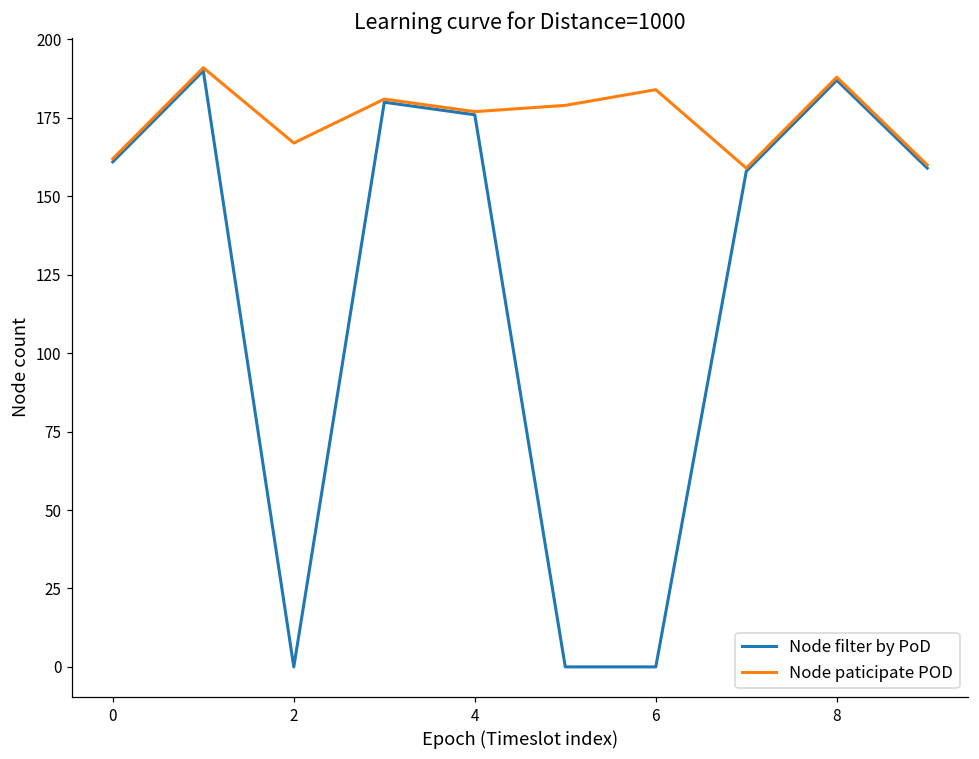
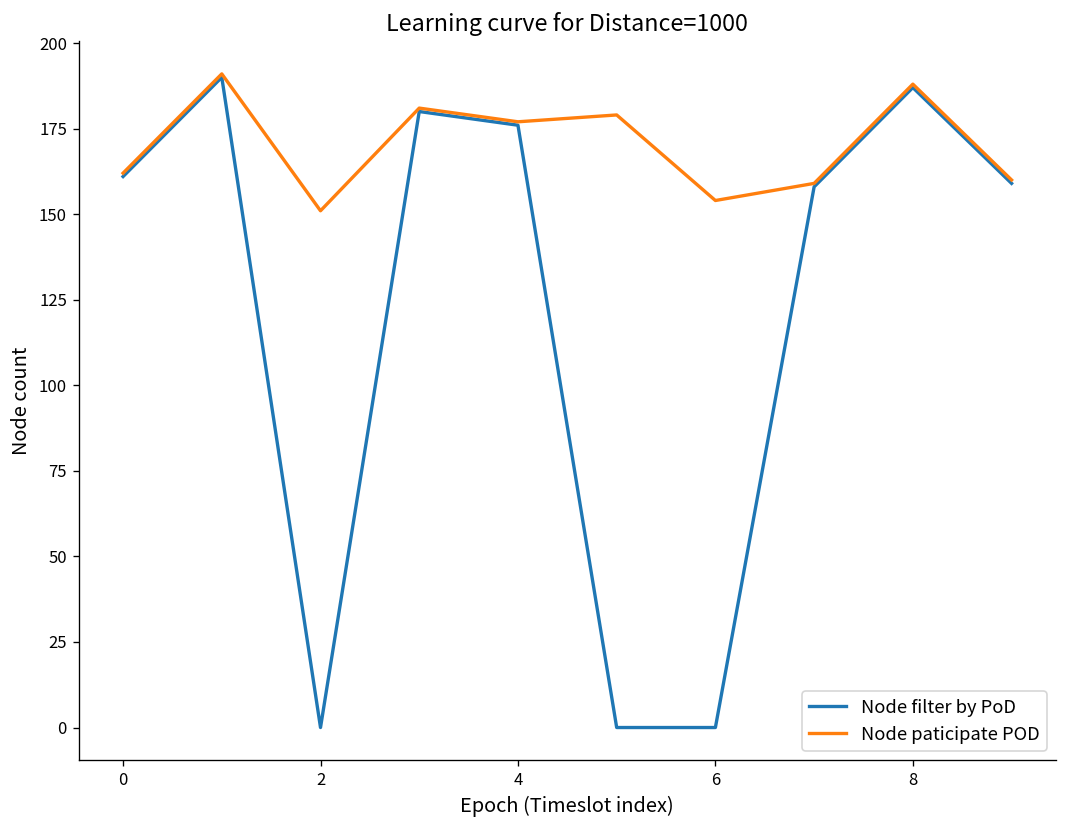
  {
    "Node filter by PoD": {
      "0": 161,
      "2": 0,
      "4": 176,
      "6": 0,
      "8": 187
    },
    "Node paticipate POD": {
      "0": 162,
-     "2": 167,
+     "2": 151,
      "4": 177,
-     "6": 184,
+     "6": 154,
      "8": 188
    }
  }
